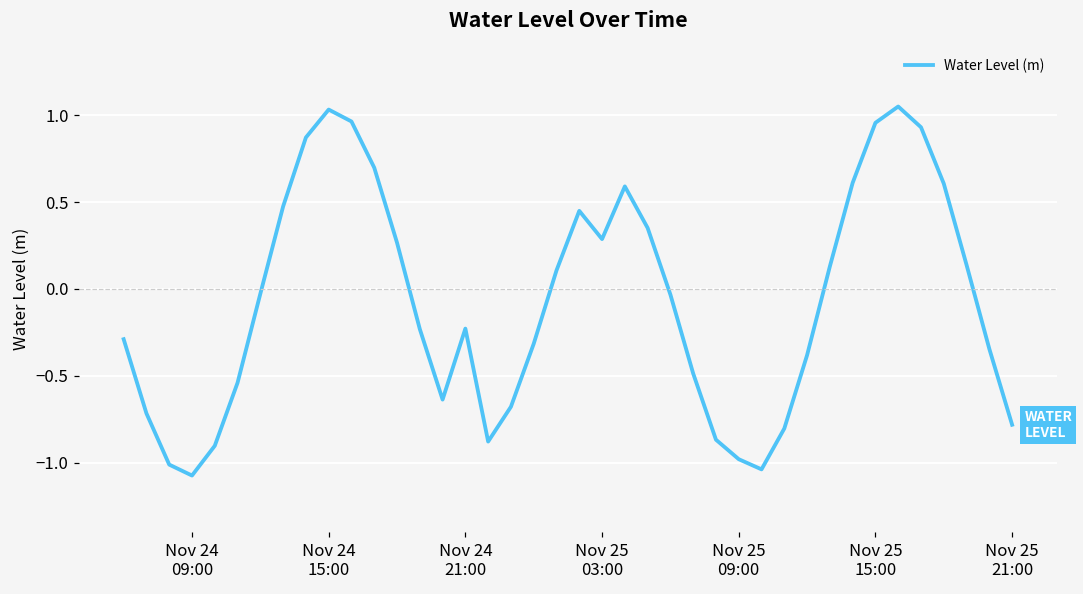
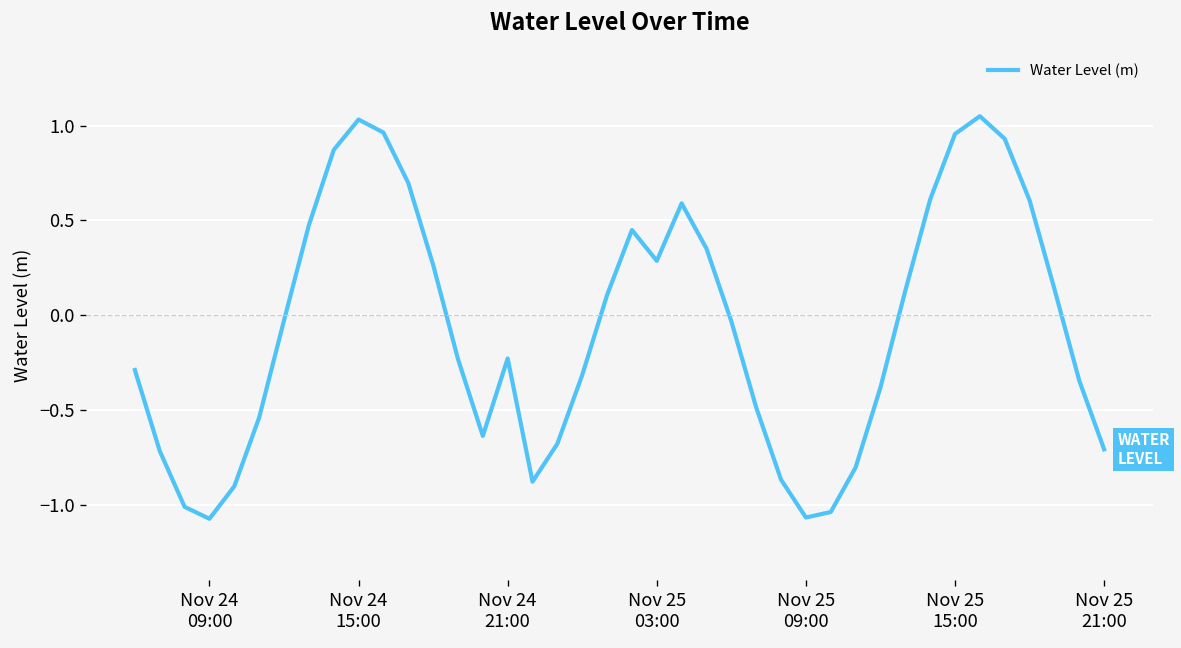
  {
    "Nov 24 09:00": -1.07,
    "Nov 24 15:00": 1.03,
    "Nov 24 21:00": -0.23,
    "Nov 25 03:00": 0.29,
-   "Nov 25 09:00": -0.98,
+   "Nov 25 09:00": -1.07,
    "Nov 25 15:00": 0.96,
-   "Nov 25 21:00": -0.78
+   "Nov 25 21:00": -0.71
  }
